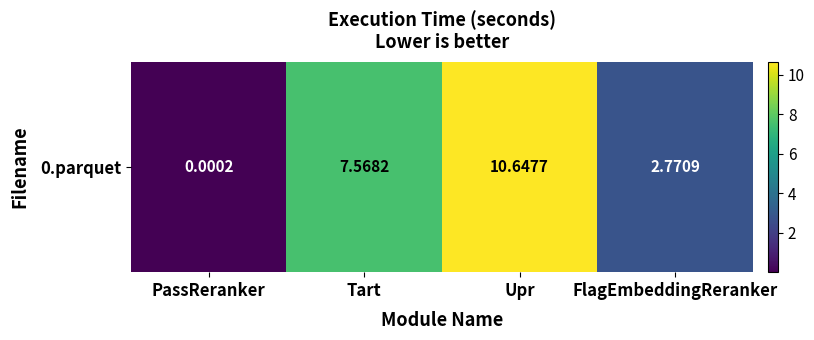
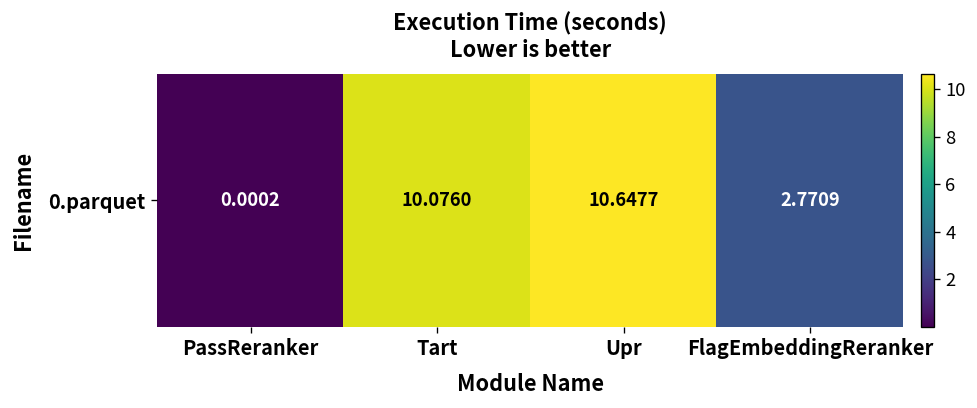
  {
    "0.parquet": {
      "PassReranker": 0.0002,
-     "Tart": 7.5682,
+     "Tart": 10.0760,
      "Upr": 10.6477,
      "FlagEmbeddingReranker": 2.7709
    }
  }
